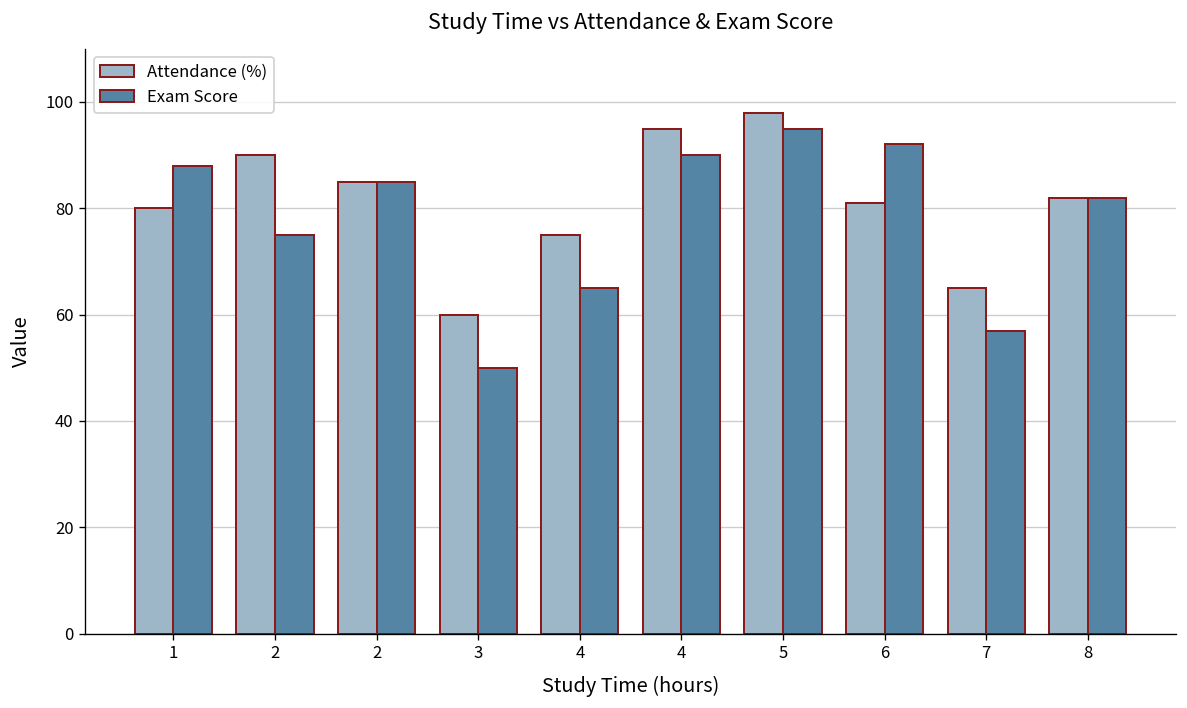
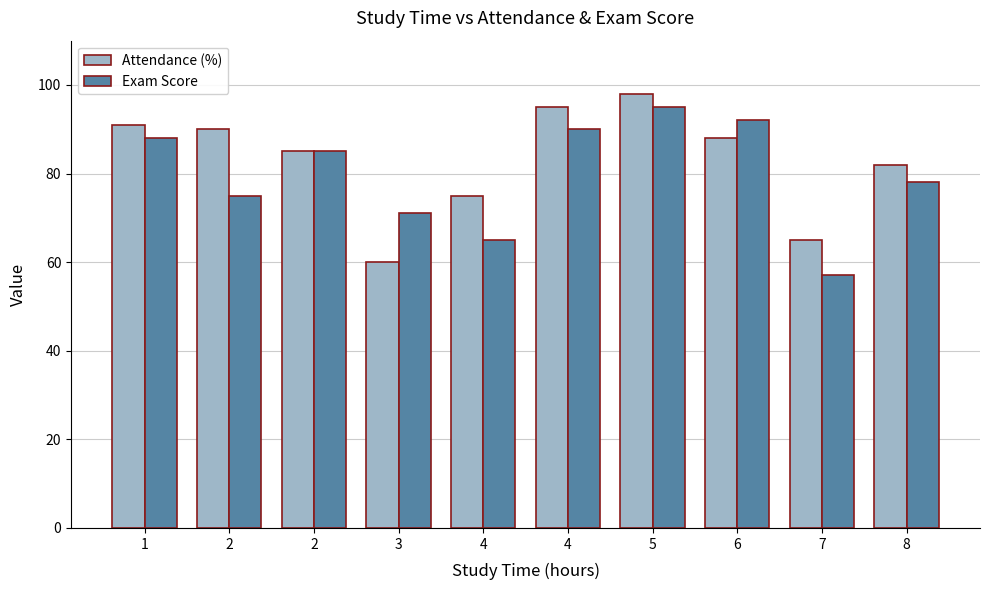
  {
    "Attendance (%)": {
-     "1": 80,
+     "1": 91,
      "3": 60,
      "5": 98,
-     "6": 81,
+     "6": 88,
      "7": 65,
      "8": 82
    },
    "Exam Score": {
      "1": 88,
-     "3": 50,
+     "3": 71,
      "5": 95,
      "6": 92,
      "7": 57,
-     "8": 82
+     "8": 78
    }
  }
